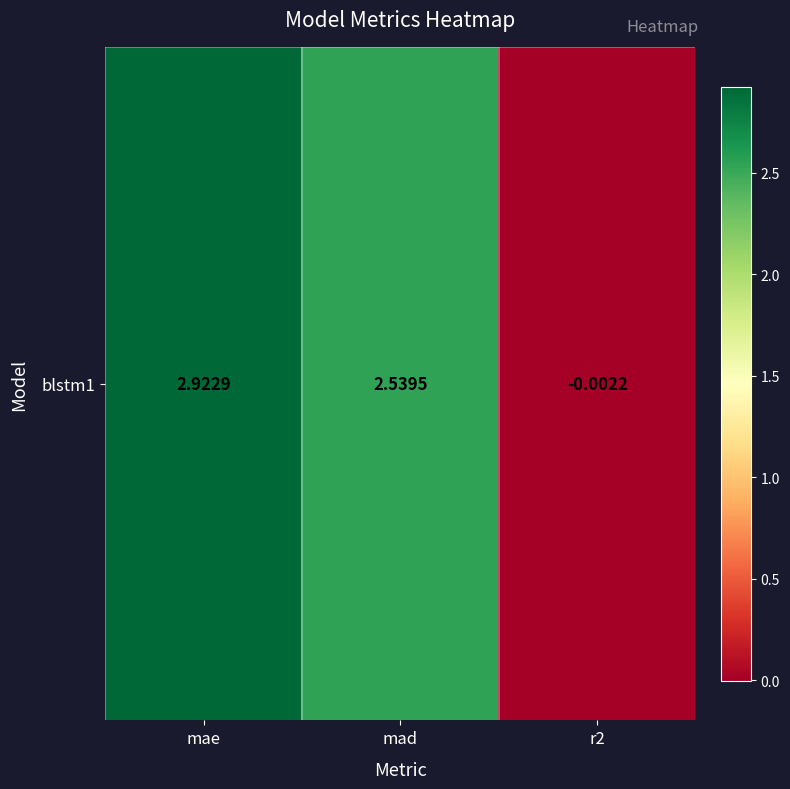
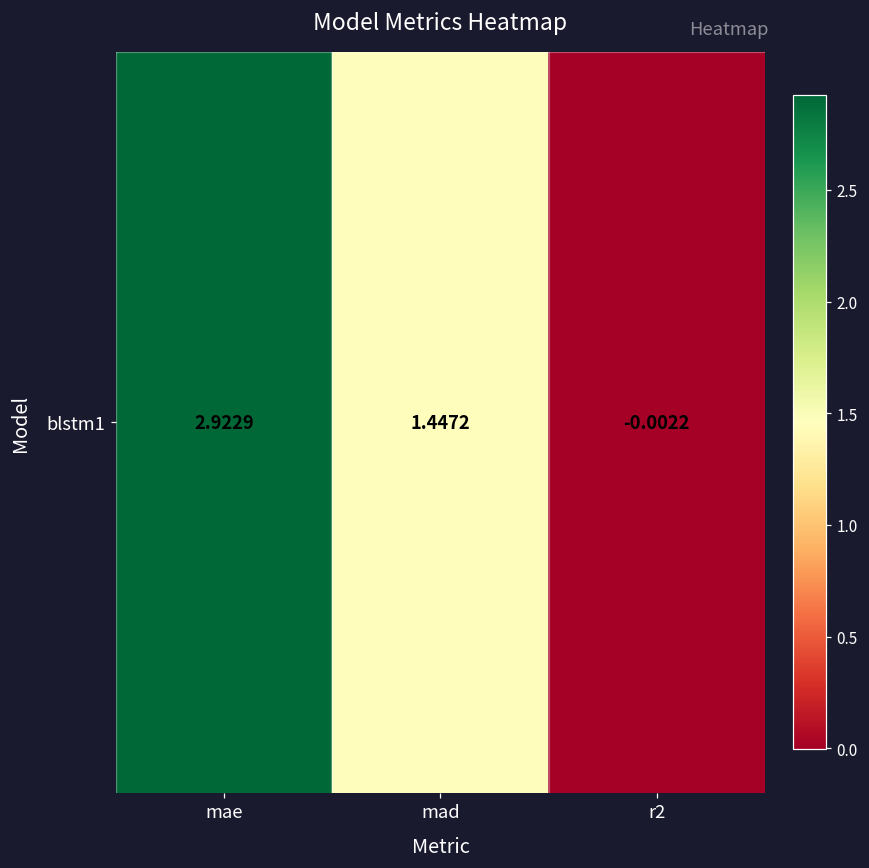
  {
    "blstm1": {
      "mae": 2.9229,
-     "mad": 2.5395,
+     "mad": 1.4472,
      "r2": -0.0022
    }
  }
